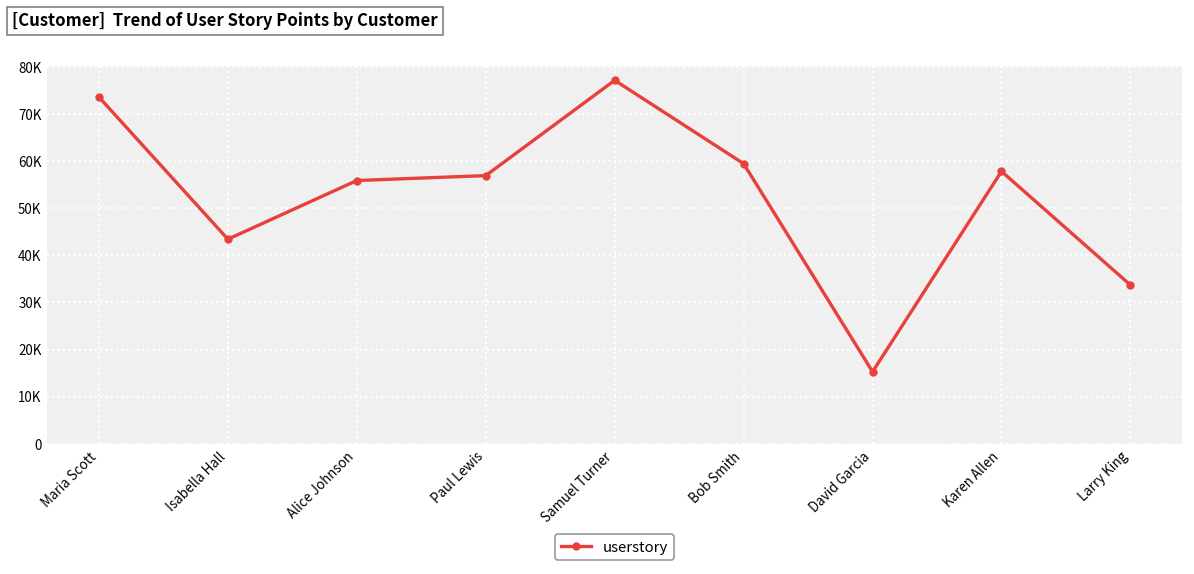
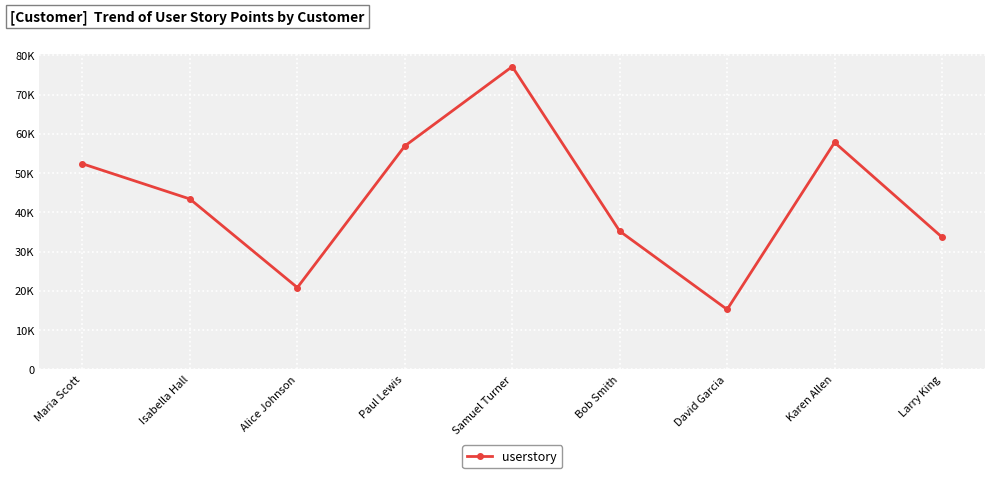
  {
-   "Maria Scott": 74000,
+   "Maria Scott": 52000,
    "Isabella Hall": 43000,
-   "Alice Johnson": 56000,
+   "Alice Johnson": 21000,
    "Paul Lewis": 57000,
    "Samuel Turner": 77000,
-   "Bob Smith": 59000,
+   "Bob Smith": 35000,
    "David Garcia": 15000,
    "Karen Allen": 58000,
    "Larry King": 34000
  }
